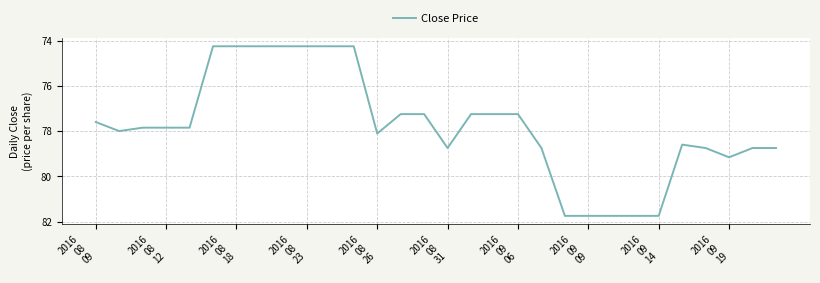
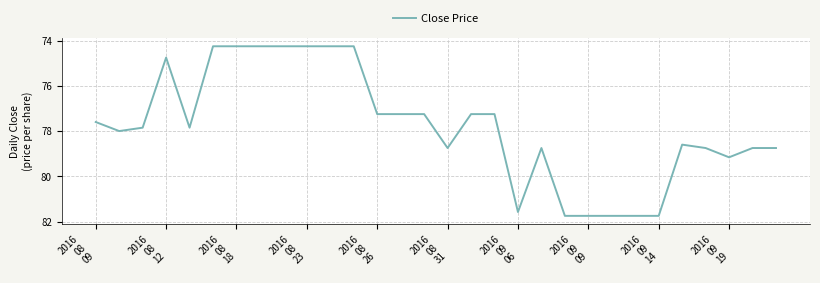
  {
    "2016 08 09": 77.6,
-   "2016 08 12": 77.8,
+   "2016 08 12": 74.8,
    "2016 08 18": 74.3,
    "2016 08 23": 74.3,
-   "2016 08 26": 78.1,
+   "2016 08 26": 77.3,
    "2016 08 31": 78.8,
-   "2016 09 06": 77.3,
+   "2016 09 06": 81.6,
    "2016 09 09": 81.8,
    "2016 09 14": 81.8,
    "2016 09 19": 79.2
  }
